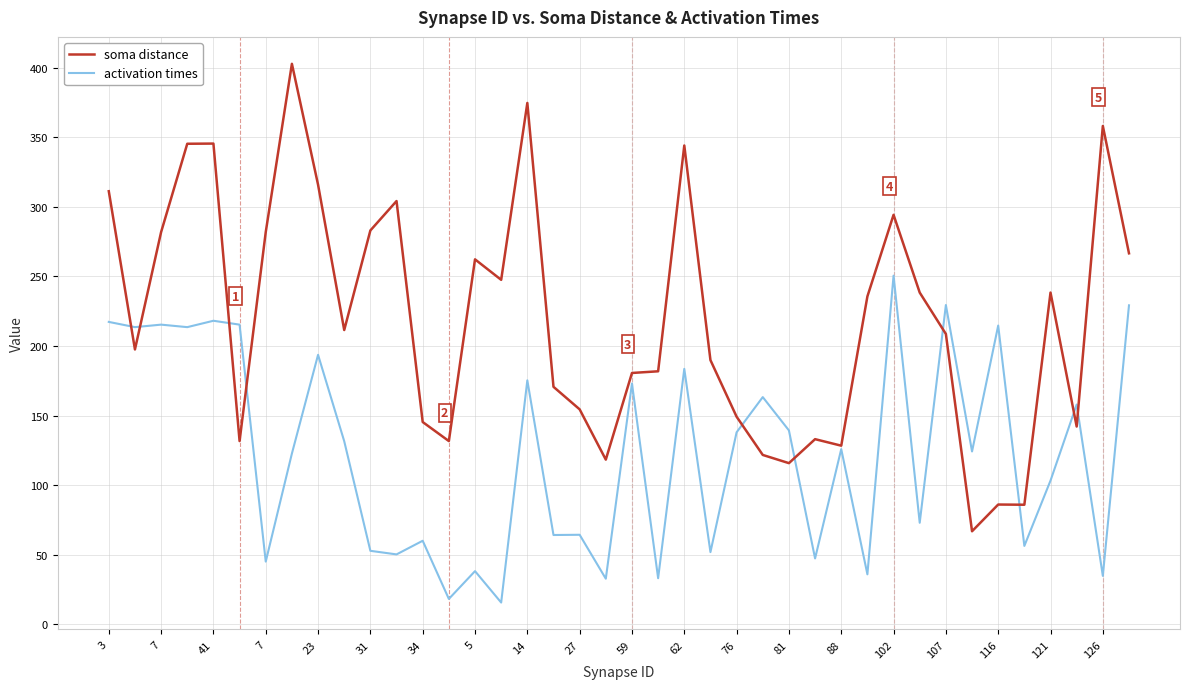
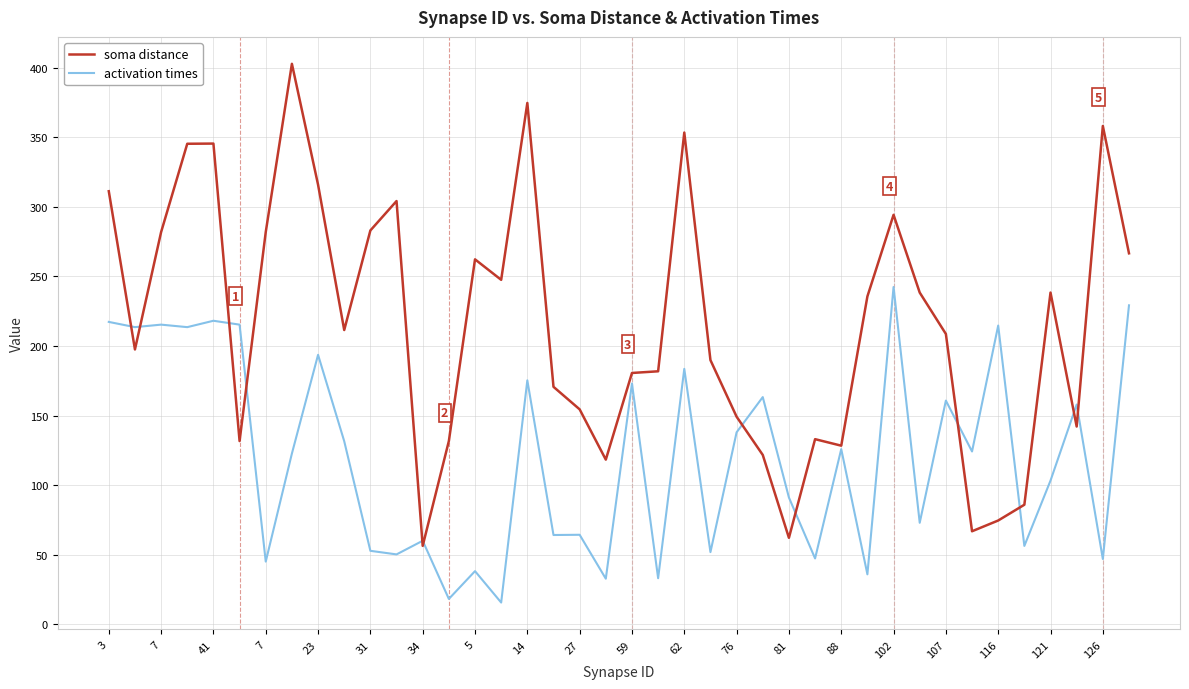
  {
    "soma distance": {
      "41": 345,
-     "34": 145,
+     "34": 56,
      "14": 375,
-     "62": 344,
+     "62": 353,
      "76": 149,
-     "81": 116,
+     "81": 62,
      "88": 128,
      "107": 209,
-     "116": 86,
+     "116": 75,
      "121": 238
    },
    "activation times": {
      "41": 218,
      "34": 60,
      "14": 175,
      "59": 173,
      "62": 184,
      "76": 138,
-     "81": 139,
+     "81": 91,
      "88": 126,
-     "102": 251,
-     "107": 229,
+     "102": 242,
+     "107": 161,
      "116": 215,
      "121": 103,
-     "126": 35
+     "126": 47
    }
  }
